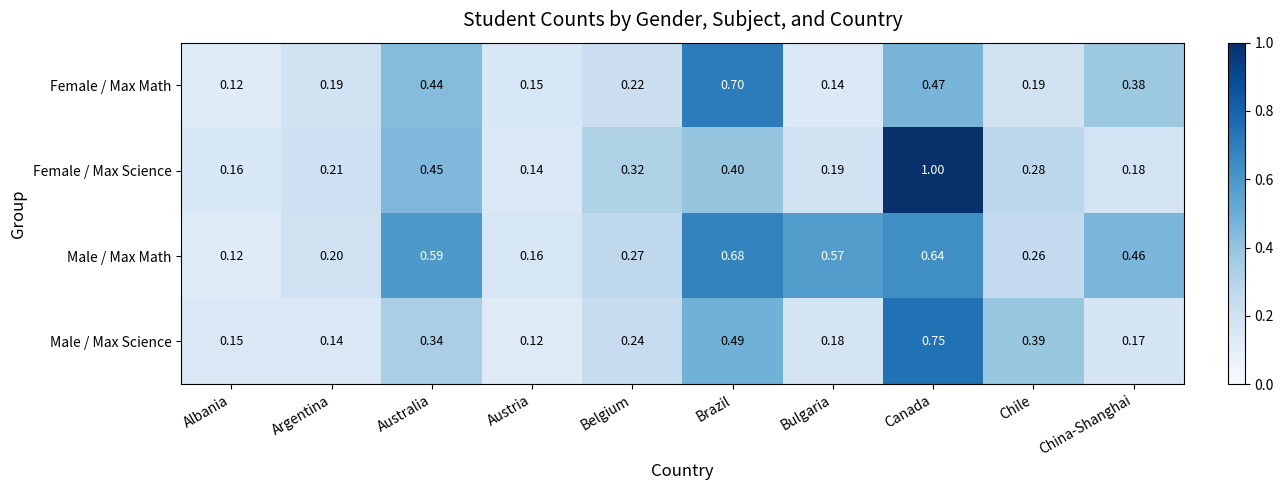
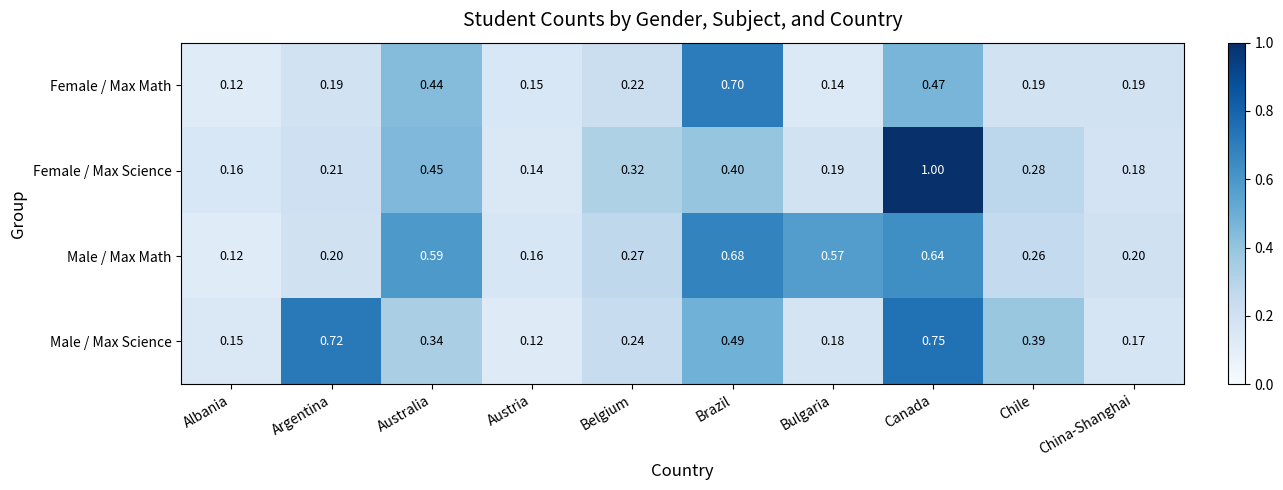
  {
    "Female / Max Math": {
      "Albania": 0.12,
      "Argentina": 0.19,
      "Australia": 0.44,
      "Austria": 0.15,
      "Belgium": 0.22,
      "Brazil": 0.70,
      "Bulgaria": 0.14,
      "Canada": 0.47,
      "Chile": 0.19,
-     "China-Shanghai": 0.38
+     "China-Shanghai": 0.19
    },
    "Female / Max Science": {
      "Albania": 0.16,
      "Argentina": 0.21,
      "Australia": 0.45,
      "Austria": 0.14,
      "Belgium": 0.32,
      "Brazil": 0.40,
      "Bulgaria": 0.19,
      "Canada": 1.00,
      "Chile": 0.28,
      "China-Shanghai": 0.18
    },
    "Male / Max Math": {
      "Albania": 0.12,
      "Argentina": 0.20,
      "Australia": 0.59,
      "Austria": 0.16,
      "Belgium": 0.27,
      "Brazil": 0.68,
      "Bulgaria": 0.57,
      "Canada": 0.64,
      "Chile": 0.26,
-     "China-Shanghai": 0.46
+     "China-Shanghai": 0.20
    },
    "Male / Max Science": {
      "Albania": 0.15,
-     "Argentina": 0.14,
+     "Argentina": 0.72,
      "Australia": 0.34,
      "Austria": 0.12,
      "Belgium": 0.24,
      "Brazil": 0.49,
      "Bulgaria": 0.18,
      "Canada": 0.75,
      "Chile": 0.39,
      "China-Shanghai": 0.17
    }
  }
